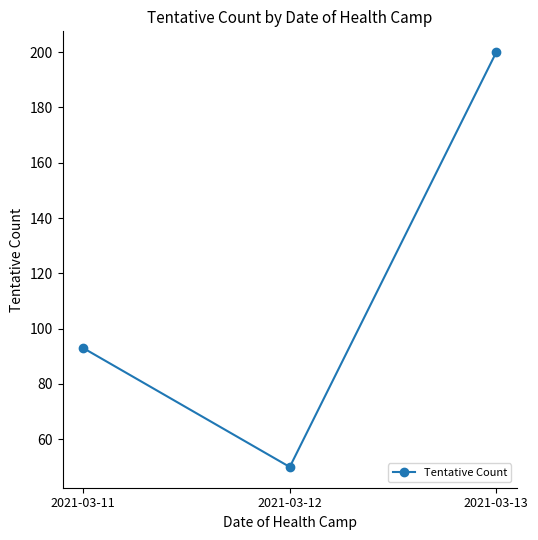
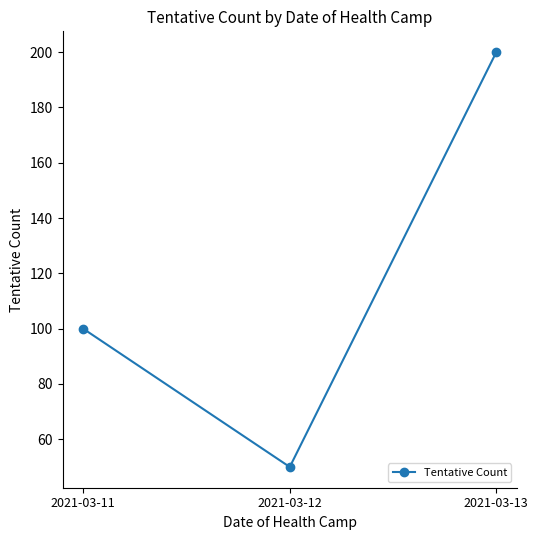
  {
-   "2021-03-11": 93,
+   "2021-03-11": 100,
    "2021-03-12": 50,
    "2021-03-13": 200
  }
